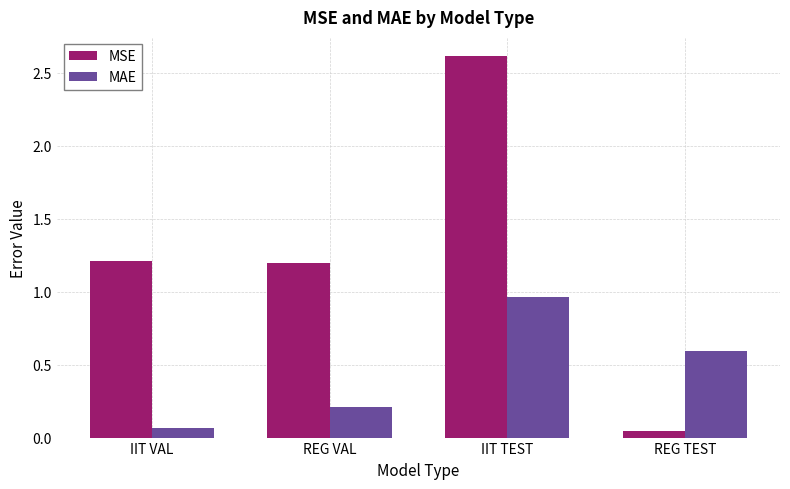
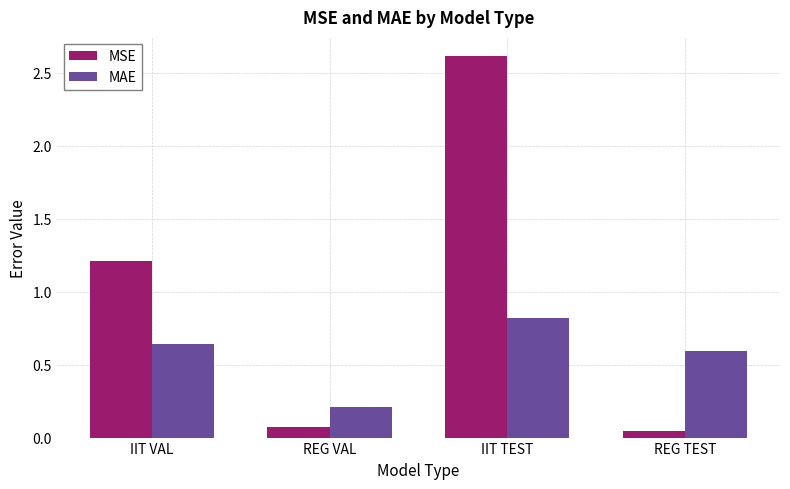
  {
    "MSE": {
      "IIT VAL": 1.21,
-     "REG VAL": 1.19,
+     "REG VAL": 0.07,
      "IIT TEST": 2.62,
      "REG TEST": 0.05
    },
    "MAE": {
-     "IIT VAL": 0.07,
+     "IIT VAL": 0.64,
      "REG VAL": 0.21,
-     "IIT TEST": 0.96,
+     "IIT TEST": 0.82,
      "REG TEST": 0.59
    }
  }
